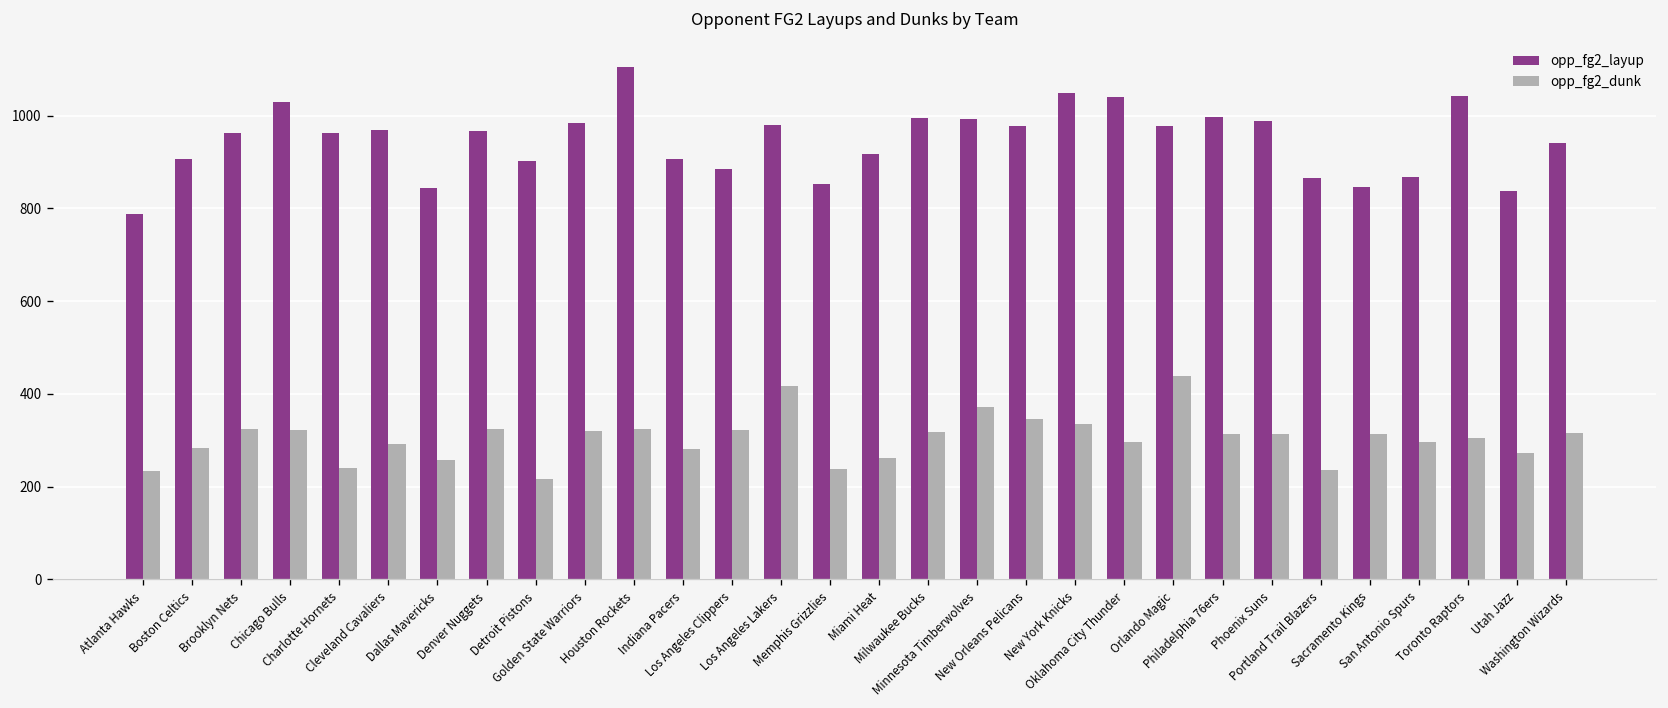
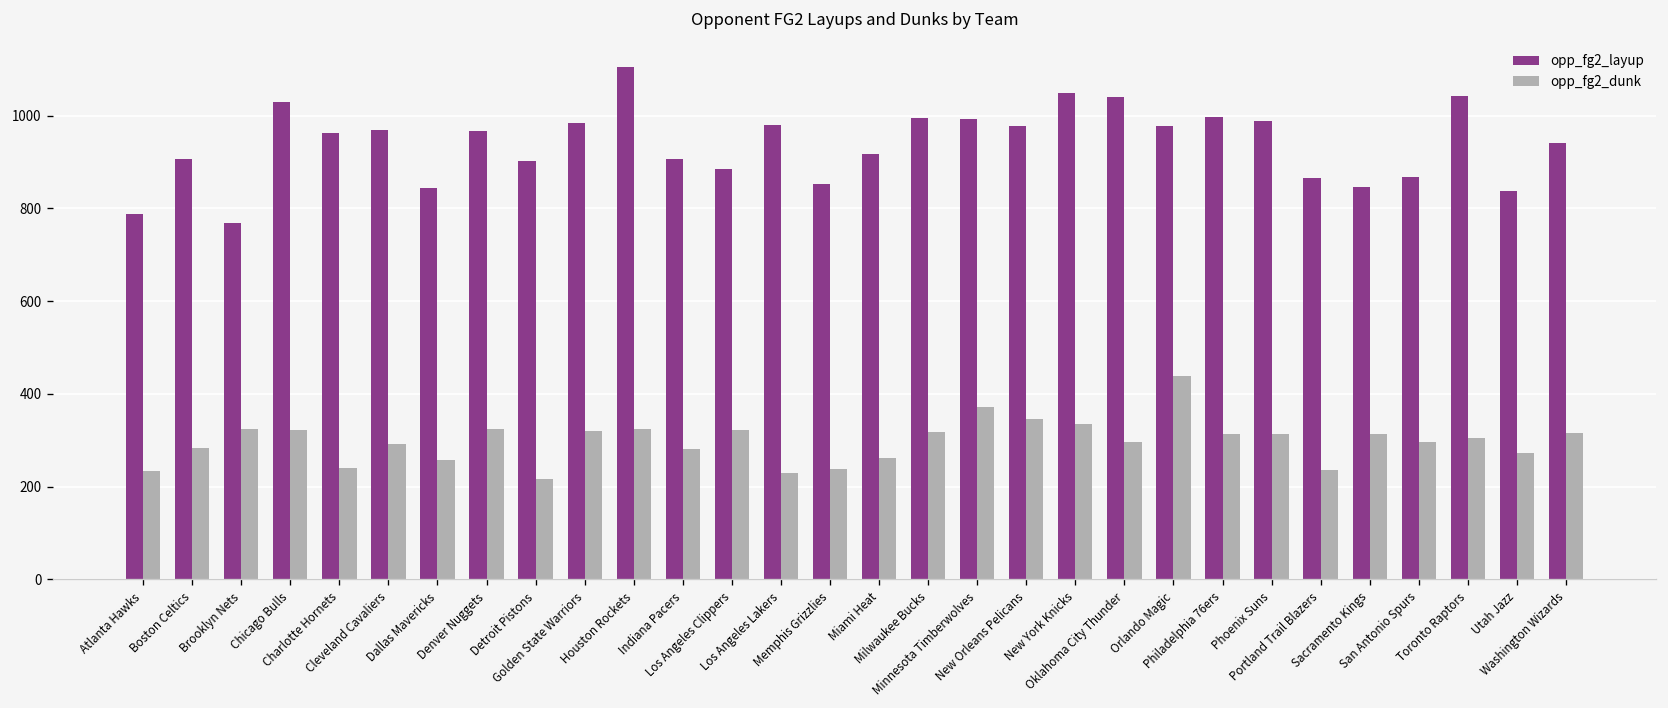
  {
    "opp_fg2_layup": {
      "Atlanta Hawks": 790,
      "Boston Celtics": 910,
-     "Brooklyn Nets": 960,
+     "Brooklyn Nets": 770,
      "Chicago Bulls": 1030,
      "Charlotte Hornets": 960,
      "Cleveland Cavaliers": 970,
      "Dallas Mavericks": 850,
      "Denver Nuggets": 970,
      "Detroit Pistons": 900,
      "Golden State Warriors": 990,
      "Houston Rockets": 1100,
      "Indiana Pacers": 910,
      "Los Angeles Clippers": 890,
      "Los Angeles Lakers": 980,
      "Memphis Grizzlies": 850,
      "Miami Heat": 920,
      "Milwaukee Bucks": 1000,
      "Minnesota Timberwolves": 990,
      "New Orleans Pelicans": 980,
      "New York Knicks": 1050,
      "Oklahoma City Thunder": 1040,
      "Orlando Magic": 980,
      "Philadelphia 76ers": 1000,
      "Phoenix Suns": 990,
      "Portland Trail Blazers": 870,
      "Sacramento Kings": 850,
      "San Antonio Spurs": 870,
      "Toronto Raptors": 1040,
      "Utah Jazz": 840,
      "Washington Wizards": 940
    },
    "opp_fg2_dunk": {
      "Atlanta Hawks": 230,
      "Boston Celtics": 280,
      "Brooklyn Nets": 320,
      "Chicago Bulls": 320,
      "Charlotte Hornets": 240,
      "Cleveland Cavaliers": 290,
      "Dallas Mavericks": 260,
      "Denver Nuggets": 320,
      "Detroit Pistons": 220,
      "Golden State Warriors": 320,
      "Houston Rockets": 330,
      "Indiana Pacers": 280,
      "Los Angeles Clippers": 320,
-     "Los Angeles Lakers": 420,
+     "Los Angeles Lakers": 230,
      "Memphis Grizzlies": 240,
      "Miami Heat": 260,
      "Milwaukee Bucks": 320,
      "Minnesota Timberwolves": 370,
      "New Orleans Pelicans": 350,
      "New York Knicks": 330,
      "Oklahoma City Thunder": 300,
      "Orlando Magic": 440,
      "Philadelphia 76ers": 310,
      "Phoenix Suns": 310,
      "Portland Trail Blazers": 240,
      "Sacramento Kings": 310,
      "San Antonio Spurs": 300,
      "Toronto Raptors": 310,
      "Utah Jazz": 270,
      "Washington Wizards": 320
    }
  }
